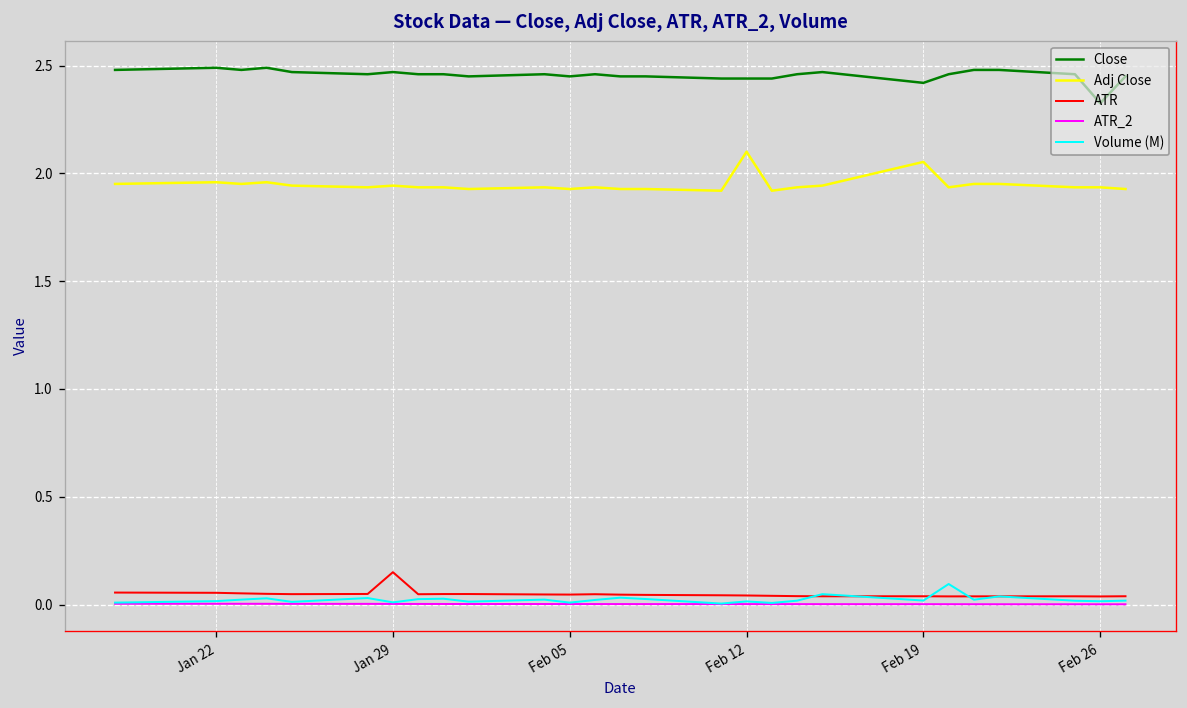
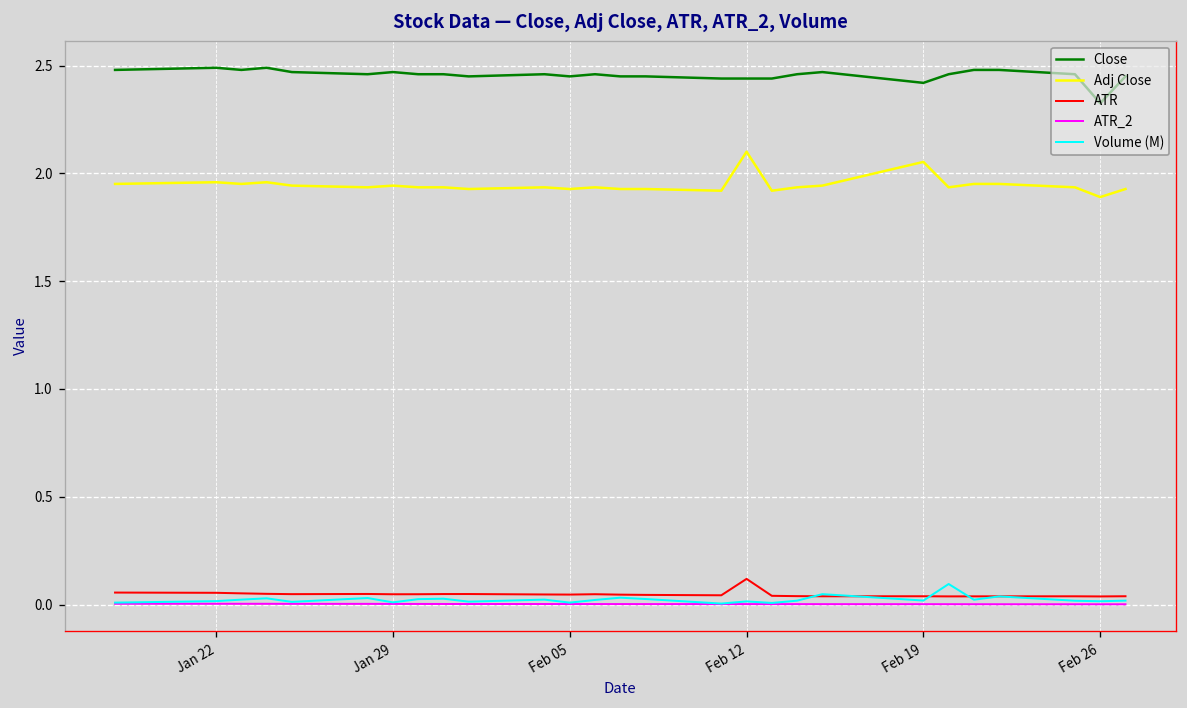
  {
    "Close": {
      "Jan 22": 2.49,
      "Jan 29": 2.47,
      "Feb 05": 2.45,
      "Feb 12": 2.44,
      "Feb 19": 2.42
    },
    "Adj Close": {
      "Jan 22": 1.96,
      "Jan 29": 1.94,
      "Feb 05": 1.93,
      "Feb 12": 2.10,
      "Feb 19": 2.05,
-     "Feb 26": 1.94
+     "Feb 26": 1.89
    },
    "ATR": {
      "Jan 22": 0.05,
-     "Jan 29": 0.15,
+     "Jan 29": 0.05,
      "Feb 05": 0.05,
-     "Feb 12": 0.04,
+     "Feb 12": 0.12,
      "Feb 19": 0.04,
      "Feb 26": 0.04
    },
    "ATR_2": {
      "Feb 19": 0.00,
      "Feb 26": 0.00
    },
    "Volume (M)": {
      "Feb 19": 0.02,
      "Feb 26": 0.02
    }
  }
